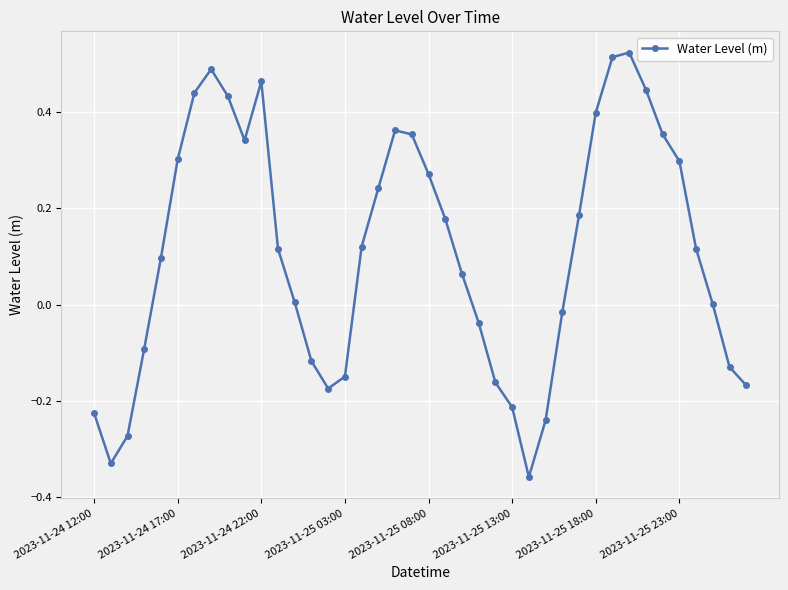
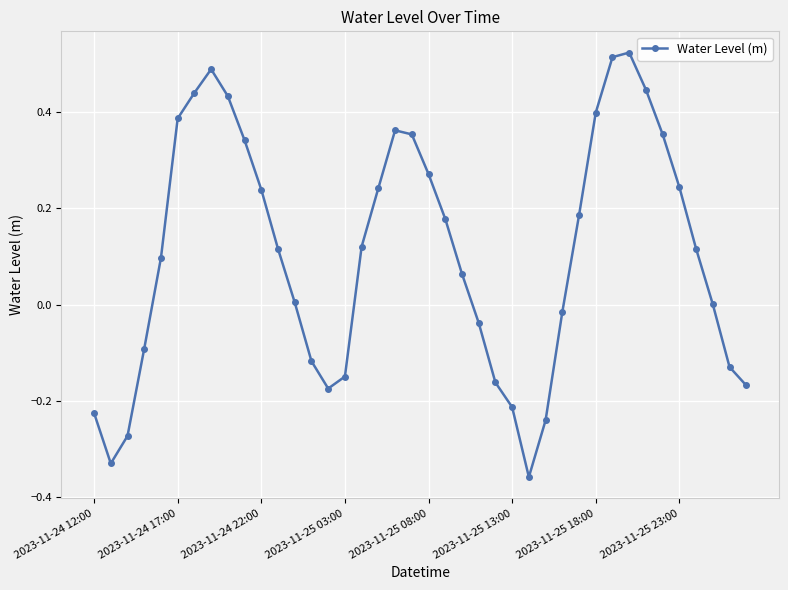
  {
    "2023-11-24 12:00": -0.23,
-   "2023-11-24 17:00": 0.30,
-   "2023-11-24 22:00": 0.46,
+   "2023-11-24 17:00": 0.39,
+   "2023-11-24 22:00": 0.24,
    "2023-11-25 03:00": -0.15,
    "2023-11-25 08:00": 0.27,
    "2023-11-25 13:00": -0.21,
    "2023-11-25 18:00": 0.40,
-   "2023-11-25 23:00": 0.30
+   "2023-11-25 23:00": 0.24
  }
